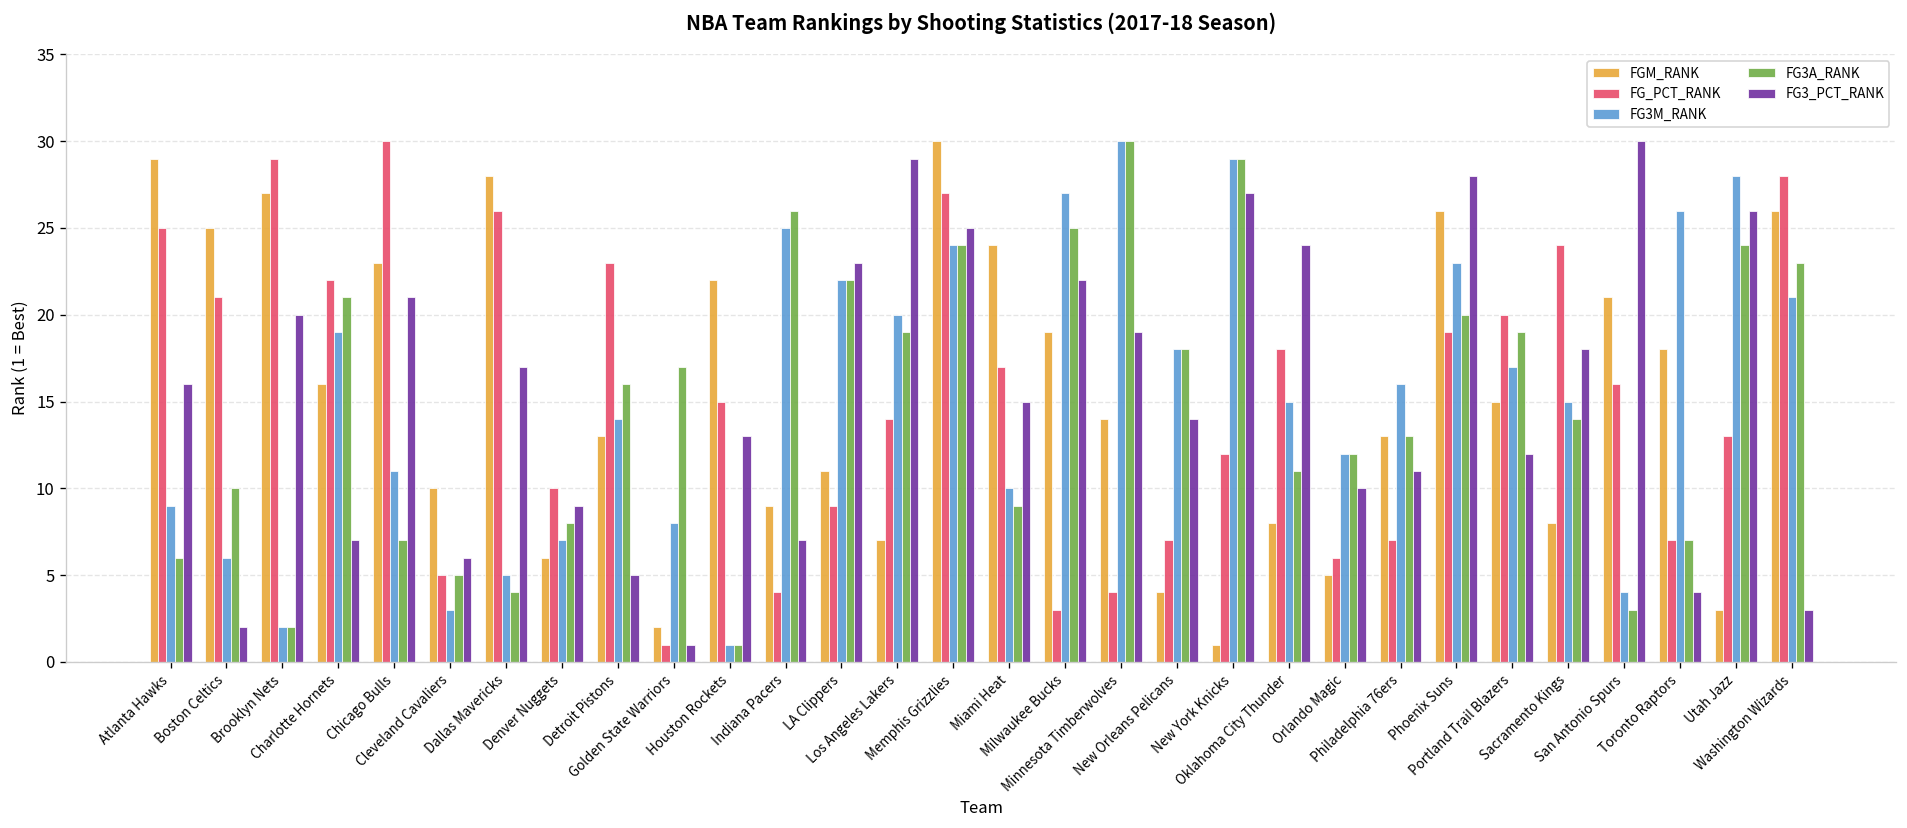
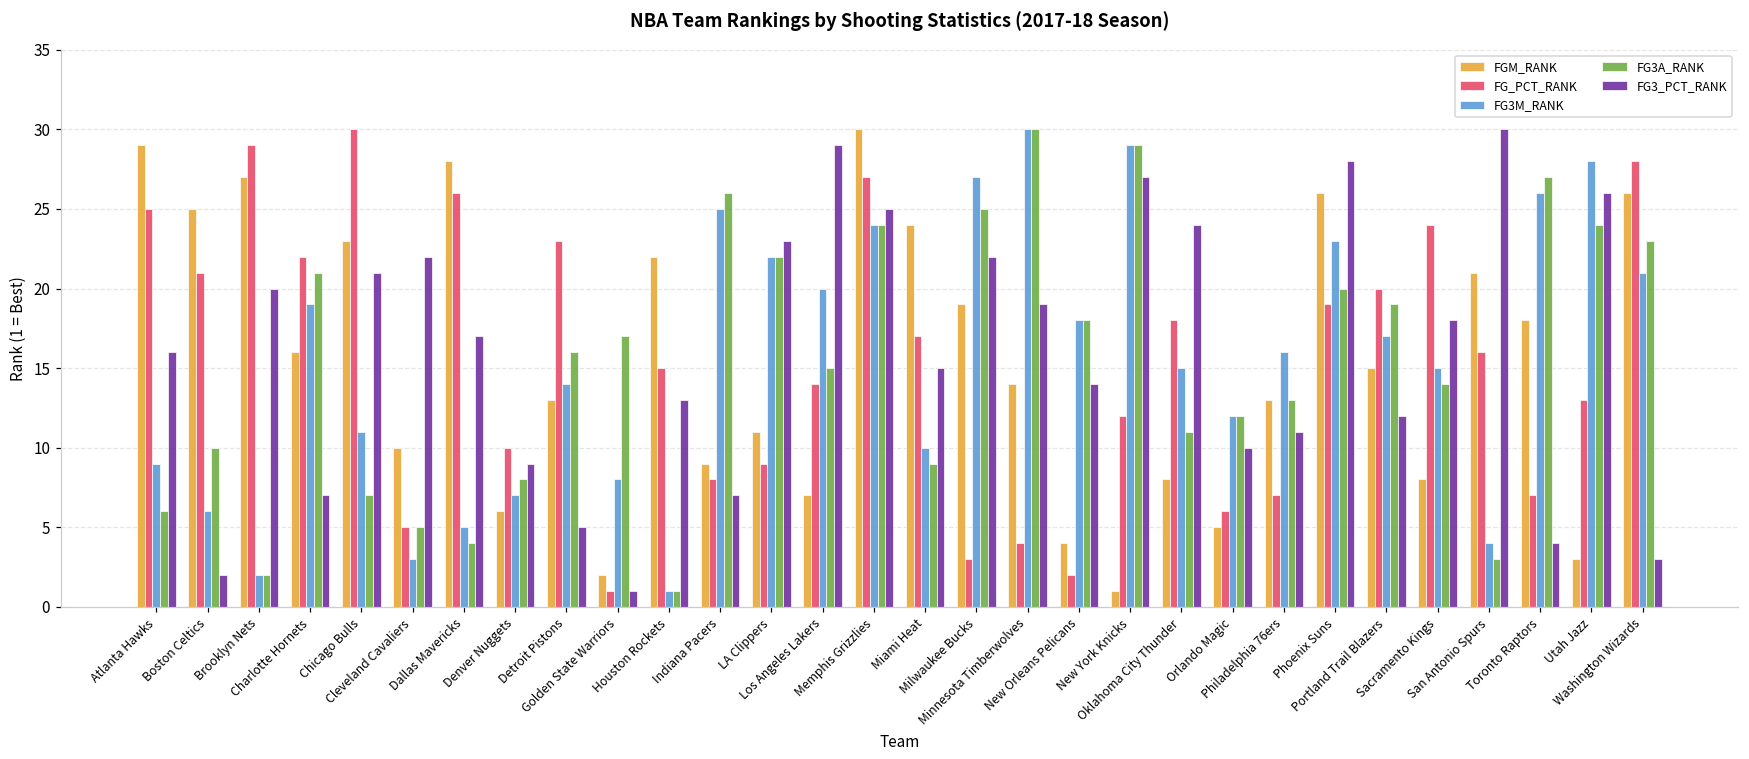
  {
    "FGM_RANK": {
      "Atlanta Hawks": 29,
      "Boston Celtics": 25,
      "Brooklyn Nets": 27,
      "Charlotte Hornets": 16,
      "Chicago Bulls": 23,
      "Cleveland Cavaliers": 10,
      "Dallas Mavericks": 28,
      "Denver Nuggets": 6,
      "Detroit Pistons": 13,
      "Golden State Warriors": 2,
      "Houston Rockets": 22,
      "Indiana Pacers": 9,
      "LA Clippers": 11,
      "Los Angeles Lakers": 7,
      "Memphis Grizzlies": 30,
      "Miami Heat": 24,
      "Milwaukee Bucks": 19,
      "Minnesota Timberwolves": 14,
      "New Orleans Pelicans": 4,
      "New York Knicks": 1,
      "Oklahoma City Thunder": 8,
      "Orlando Magic": 5,
      "Philadelphia 76ers": 13,
      "Phoenix Suns": 26,
      "Portland Trail Blazers": 15,
      "Sacramento Kings": 8,
      "San Antonio Spurs": 21,
      "Toronto Raptors": 18,
      "Utah Jazz": 3,
      "Washington Wizards": 26
    },
    "FG_PCT_RANK": {
      "Atlanta Hawks": 25,
      "Boston Celtics": 21,
      "Brooklyn Nets": 29,
      "Charlotte Hornets": 22,
      "Chicago Bulls": 30,
      "Cleveland Cavaliers": 5,
      "Dallas Mavericks": 26,
      "Denver Nuggets": 10,
      "Detroit Pistons": 23,
      "Golden State Warriors": 1,
      "Houston Rockets": 15,
-     "Indiana Pacers": 4,
+     "Indiana Pacers": 8,
      "LA Clippers": 9,
      "Los Angeles Lakers": 14,
      "Memphis Grizzlies": 27,
      "Miami Heat": 17,
      "Milwaukee Bucks": 3,
      "Minnesota Timberwolves": 4,
-     "New Orleans Pelicans": 7,
+     "New Orleans Pelicans": 2,
      "New York Knicks": 12,
      "Oklahoma City Thunder": 18,
      "Orlando Magic": 6,
      "Philadelphia 76ers": 7,
      "Phoenix Suns": 19,
      "Portland Trail Blazers": 20,
      "Sacramento Kings": 24,
      "San Antonio Spurs": 16,
      "Toronto Raptors": 7,
      "Utah Jazz": 13,
      "Washington Wizards": 28
    },
    "FG3M_RANK": {
      "Atlanta Hawks": 9,
      "Boston Celtics": 6,
      "Brooklyn Nets": 2,
      "Charlotte Hornets": 19,
      "Chicago Bulls": 11,
      "Cleveland Cavaliers": 3,
      "Dallas Mavericks": 5,
      "Denver Nuggets": 7,
      "Detroit Pistons": 14,
      "Golden State Warriors": 8,
      "Houston Rockets": 1,
      "Indiana Pacers": 25,
      "LA Clippers": 22,
      "Los Angeles Lakers": 20,
      "Memphis Grizzlies": 24,
      "Miami Heat": 10,
      "Milwaukee Bucks": 27,
      "Minnesota Timberwolves": 30,
      "New Orleans Pelicans": 18,
      "New York Knicks": 29,
      "Oklahoma City Thunder": 15,
      "Orlando Magic": 12,
      "Philadelphia 76ers": 16,
      "Phoenix Suns": 23,
      "Portland Trail Blazers": 17,
      "Sacramento Kings": 15,
      "San Antonio Spurs": 4,
      "Toronto Raptors": 26,
      "Utah Jazz": 28,
      "Washington Wizards": 21
    },
    "FG3A_RANK": {
      "Atlanta Hawks": 6,
      "Boston Celtics": 10,
      "Brooklyn Nets": 2,
      "Charlotte Hornets": 21,
      "Chicago Bulls": 7,
      "Cleveland Cavaliers": 5,
      "Dallas Mavericks": 4,
      "Denver Nuggets": 8,
      "Detroit Pistons": 16,
      "Golden State Warriors": 17,
      "Houston Rockets": 1,
      "Indiana Pacers": 26,
      "LA Clippers": 22,
-     "Los Angeles Lakers": 19,
+     "Los Angeles Lakers": 15,
      "Memphis Grizzlies": 24,
      "Miami Heat": 9,
      "Milwaukee Bucks": 25,
      "Minnesota Timberwolves": 30,
      "New Orleans Pelicans": 18,
      "New York Knicks": 29,
      "Oklahoma City Thunder": 11,
      "Orlando Magic": 12,
      "Philadelphia 76ers": 13,
      "Phoenix Suns": 20,
      "Portland Trail Blazers": 19,
      "Sacramento Kings": 14,
      "San Antonio Spurs": 3,
-     "Toronto Raptors": 7,
+     "Toronto Raptors": 27,
      "Utah Jazz": 24,
      "Washington Wizards": 23
    },
    "FG3_PCT_RANK": {
      "Atlanta Hawks": 16,
      "Boston Celtics": 2,
      "Brooklyn Nets": 20,
      "Charlotte Hornets": 7,
      "Chicago Bulls": 21,
-     "Cleveland Cavaliers": 6,
+     "Cleveland Cavaliers": 22,
      "Dallas Mavericks": 17,
      "Denver Nuggets": 9,
      "Detroit Pistons": 5,
      "Golden State Warriors": 1,
      "Houston Rockets": 13,
      "Indiana Pacers": 7,
      "LA Clippers": 23,
      "Los Angeles Lakers": 29,
      "Memphis Grizzlies": 25,
      "Miami Heat": 15,
      "Milwaukee Bucks": 22,
      "Minnesota Timberwolves": 19,
      "New Orleans Pelicans": 14,
      "New York Knicks": 27,
      "Oklahoma City Thunder": 24,
      "Orlando Magic": 10,
      "Philadelphia 76ers": 11,
      "Phoenix Suns": 28,
      "Portland Trail Blazers": 12,
      "Sacramento Kings": 18,
      "San Antonio Spurs": 30,
      "Toronto Raptors": 4,
      "Utah Jazz": 26,
      "Washington Wizards": 3
    }
  }
